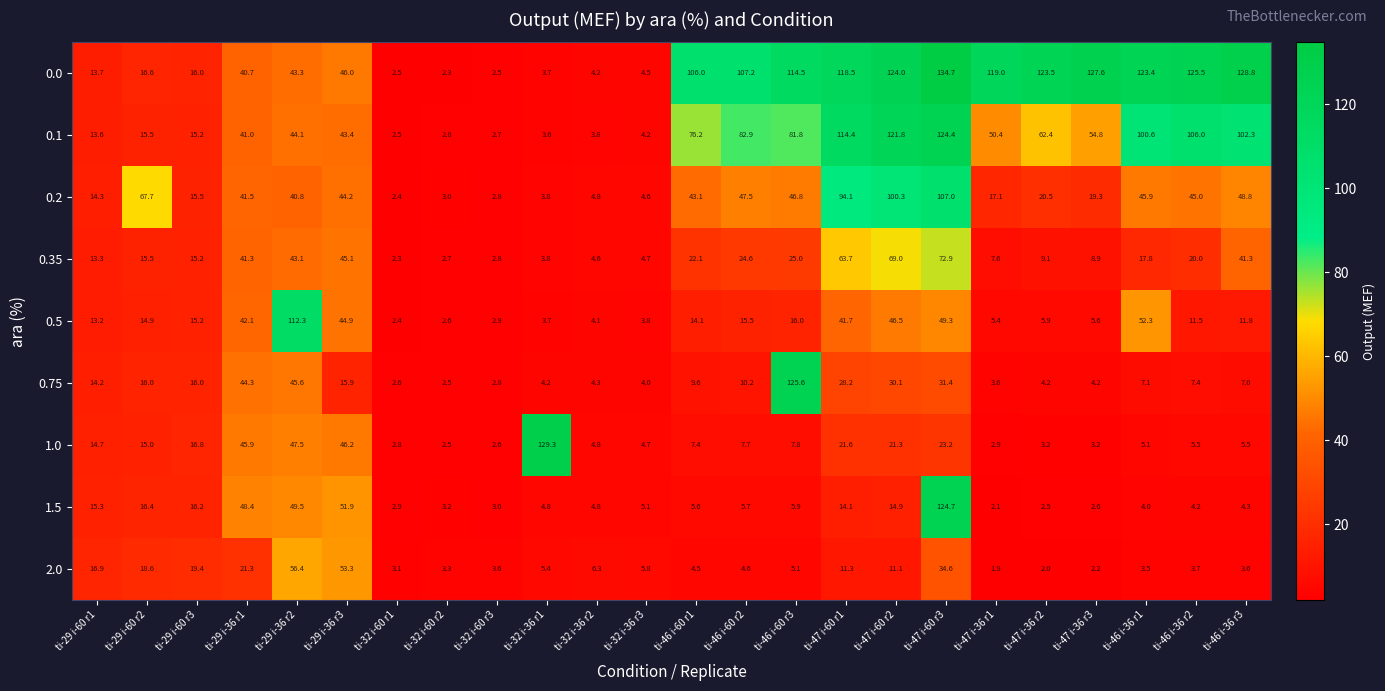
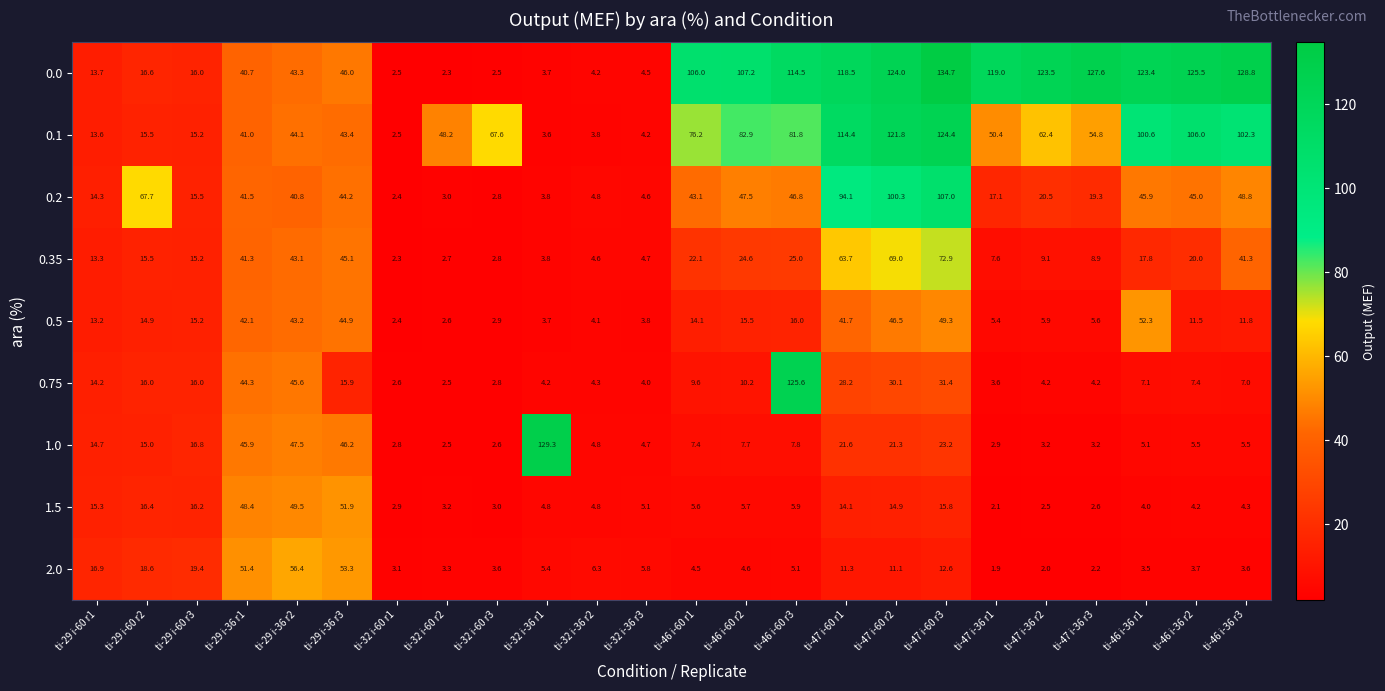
  {
    "0.1": {
      "ti-29 i-60 r1": 13.6,
      "ti-29 i-60 r2": 15.5,
      "ti-29 i-60 r3": 15.2,
      "ti-29 i-36 r1": 41.0,
      "ti-29 i-36 r2": 44.1,
      "ti-29 i-36 r3": 43.4,
      "ti-32 i-60 r1": 2.5,
-     "ti-32 i-60 r2": 2.8,
-     "ti-32 i-60 r3": 2.7,
+     "ti-32 i-60 r2": 48.2,
+     "ti-32 i-60 r3": 67.6,
      "ti-32 i-36 r1": 3.6,
      "ti-32 i-36 r2": 3.8,
      "ti-32 i-36 r3": 4.2,
      "ti-46 i-60 r1": 76.2,
      "ti-46 i-60 r2": 82.9,
      "ti-46 i-60 r3": 81.8,
      "ti-47 i-60 r1": 114.4,
      "ti-47 i-60 r2": 121.8,
      "ti-47 i-60 r3": 124.4,
      "ti-47 i-36 r1": 50.4,
      "ti-47 i-36 r2": 62.4,
      "ti-47 i-36 r3": 54.8,
      "ti-46 i-36 r1": 100.6,
      "ti-46 i-36 r2": 106.0,
      "ti-46 i-36 r3": 102.3
    },
    "0.5": {
      "ti-29 i-60 r1": 13.2,
      "ti-29 i-60 r2": 14.9,
      "ti-29 i-60 r3": 15.2,
      "ti-29 i-36 r1": 42.1,
-     "ti-29 i-36 r2": 112.3,
+     "ti-29 i-36 r2": 43.2,
      "ti-29 i-36 r3": 44.9,
      "ti-32 i-60 r1": 2.4,
      "ti-32 i-60 r2": 2.6,
      "ti-32 i-60 r3": 2.9,
      "ti-32 i-36 r1": 3.7,
      "ti-32 i-36 r2": 4.1,
      "ti-32 i-36 r3": 3.8,
      "ti-46 i-60 r1": 14.1,
      "ti-46 i-60 r2": 15.5,
      "ti-46 i-60 r3": 16.0,
      "ti-47 i-60 r1": 41.7,
      "ti-47 i-60 r2": 46.5,
      "ti-47 i-60 r3": 49.3,
      "ti-47 i-36 r1": 5.4,
      "ti-47 i-36 r2": 5.9,
      "ti-47 i-36 r3": 5.6,
      "ti-46 i-36 r1": 52.3,
      "ti-46 i-36 r2": 11.5,
      "ti-46 i-36 r3": 11.8
    },
    "1.5": {
      "ti-29 i-60 r1": 15.3,
      "ti-29 i-60 r2": 16.4,
      "ti-29 i-60 r3": 16.2,
      "ti-29 i-36 r1": 48.4,
      "ti-29 i-36 r2": 49.5,
      "ti-29 i-36 r3": 51.9,
      "ti-32 i-60 r1": 2.9,
      "ti-32 i-60 r2": 3.2,
      "ti-32 i-60 r3": 3.0,
      "ti-32 i-36 r1": 4.8,
      "ti-32 i-36 r2": 4.8,
      "ti-32 i-36 r3": 5.1,
      "ti-46 i-60 r1": 5.6,
      "ti-46 i-60 r2": 5.7,
      "ti-46 i-60 r3": 5.9,
      "ti-47 i-60 r1": 14.1,
      "ti-47 i-60 r2": 14.9,
-     "ti-47 i-60 r3": 124.7,
+     "ti-47 i-60 r3": 15.8,
      "ti-47 i-36 r1": 2.1,
      "ti-47 i-36 r2": 2.5,
      "ti-47 i-36 r3": 2.6,
      "ti-46 i-36 r1": 4.0,
      "ti-46 i-36 r2": 4.2,
      "ti-46 i-36 r3": 4.3
    },
    "2.0": {
      "ti-29 i-60 r1": 16.9,
      "ti-29 i-60 r2": 18.6,
      "ti-29 i-60 r3": 19.4,
-     "ti-29 i-36 r1": 21.3,
+     "ti-29 i-36 r1": 51.4,
      "ti-29 i-36 r2": 56.4,
      "ti-29 i-36 r3": 53.3,
      "ti-32 i-60 r1": 3.1,
      "ti-32 i-60 r2": 3.3,
      "ti-32 i-60 r3": 3.6,
      "ti-32 i-36 r1": 5.4,
      "ti-32 i-36 r2": 6.3,
      "ti-32 i-36 r3": 5.8,
      "ti-46 i-60 r1": 4.5,
      "ti-46 i-60 r2": 4.6,
      "ti-46 i-60 r3": 5.1,
      "ti-47 i-60 r1": 11.3,
      "ti-47 i-60 r2": 11.1,
-     "ti-47 i-60 r3": 34.6,
+     "ti-47 i-60 r3": 12.6,
      "ti-47 i-36 r1": 1.9,
      "ti-47 i-36 r2": 2.0,
      "ti-47 i-36 r3": 2.2,
      "ti-46 i-36 r1": 3.5,
      "ti-46 i-36 r2": 3.7,
      "ti-46 i-36 r3": 3.6
    }
  }
